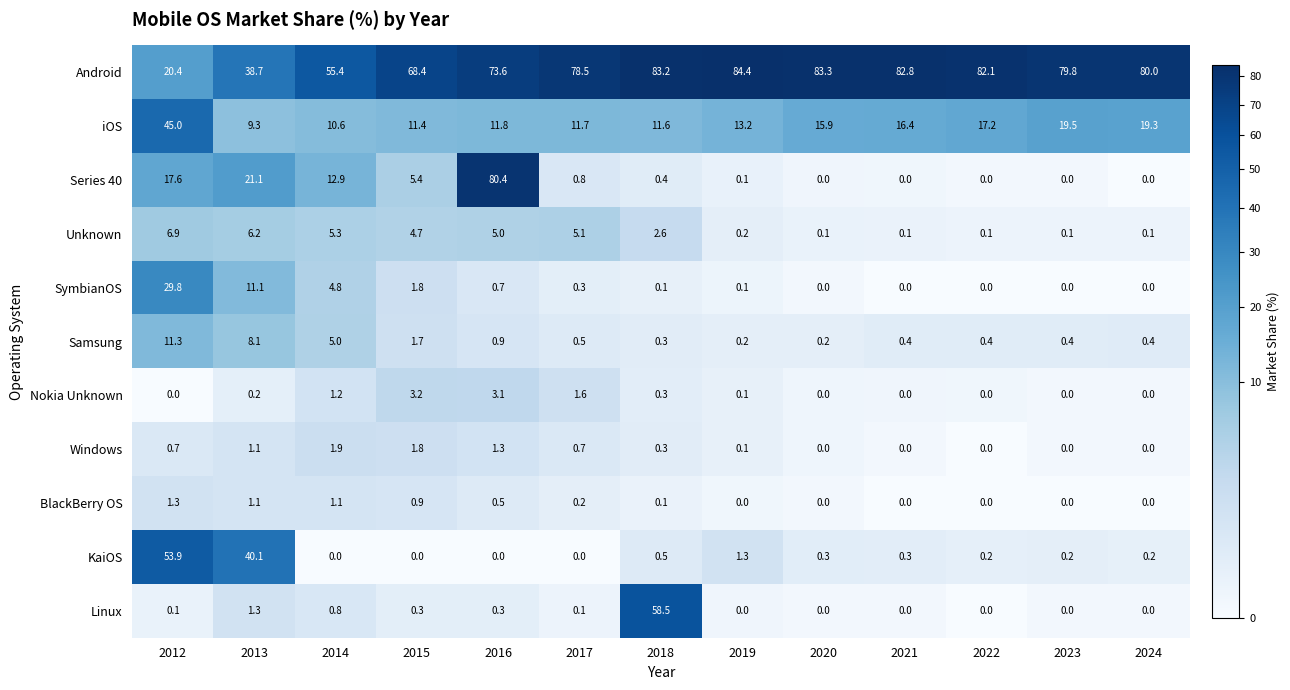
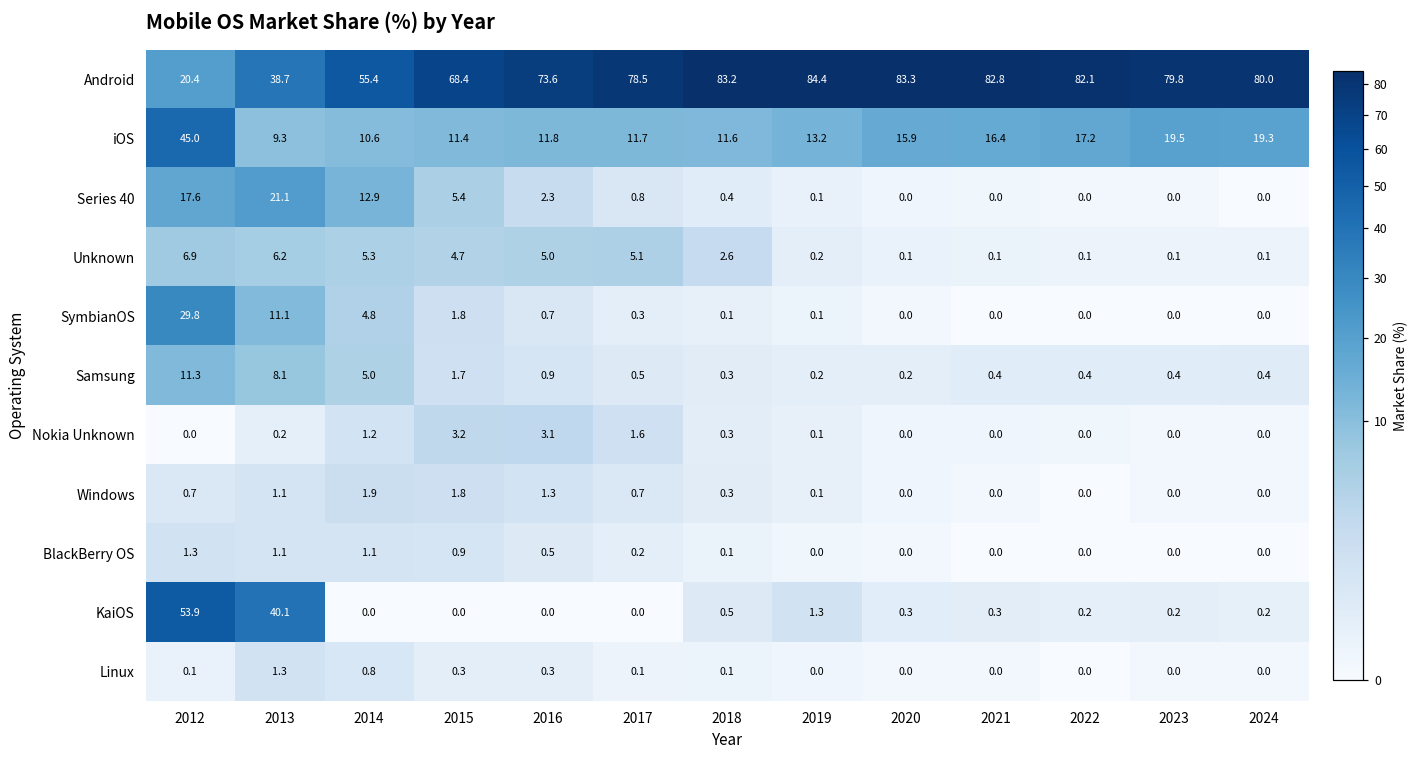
  {
    "Android": {
      "2012": 20.4,
      "2013": 38.7,
      "2014": 55.4,
      "2015": 68.4,
      "2016": 73.6,
      "2017": 78.5,
      "2018": 83.2,
      "2019": 84.4,
      "2020": 83.3,
      "2021": 82.8,
      "2022": 82.1,
      "2023": 79.8,
      "2024": 80.0
    },
    "iOS": {
      "2012": 45.0,
      "2013": 9.3,
      "2014": 10.6,
      "2015": 11.4,
      "2016": 11.8,
      "2017": 11.7,
      "2018": 11.6,
      "2019": 13.2,
      "2020": 15.9,
      "2021": 16.4,
      "2022": 17.2,
      "2023": 19.5,
      "2024": 19.3
    },
    "Series 40": {
      "2012": 17.6,
      "2013": 21.1,
      "2014": 12.9,
      "2015": 5.4,
-     "2016": 80.4,
+     "2016": 2.3,
      "2017": 0.8,
      "2018": 0.4,
      "2019": 0.1,
      "2020": 0.0,
      "2021": 0.0,
      "2022": 0.0,
      "2023": 0.0,
      "2024": 0.0
    },
    "Unknown": {
      "2012": 6.9,
      "2013": 6.2,
      "2014": 5.3,
      "2015": 4.7,
      "2016": 5.0,
      "2017": 5.1,
      "2018": 2.6,
      "2019": 0.2,
      "2020": 0.1,
      "2021": 0.1,
      "2022": 0.1,
      "2023": 0.1,
      "2024": 0.1
    },
    "SymbianOS": {
      "2012": 29.8,
      "2013": 11.1,
      "2014": 4.8,
      "2015": 1.8,
      "2016": 0.7,
      "2017": 0.3,
      "2018": 0.1,
      "2019": 0.1,
      "2020": 0.0,
      "2021": 0.0,
      "2022": 0.0,
      "2023": 0.0,
      "2024": 0.0
    },
    "Samsung": {
      "2012": 11.3,
      "2013": 8.1,
      "2014": 5.0,
      "2015": 1.7,
      "2016": 0.9,
      "2017": 0.5,
      "2018": 0.3,
      "2019": 0.2,
      "2020": 0.2,
      "2021": 0.4,
      "2022": 0.4,
      "2023": 0.4,
      "2024": 0.4
    },
    "Nokia Unknown": {
      "2012": 0.0,
      "2013": 0.2,
      "2014": 1.2,
      "2015": 3.2,
      "2016": 3.1,
      "2017": 1.6,
      "2018": 0.3,
      "2019": 0.1,
      "2020": 0.0,
      "2021": 0.0,
      "2022": 0.0,
      "2023": 0.0,
      "2024": 0.0
    },
    "Windows": {
      "2012": 0.7,
      "2013": 1.1,
      "2014": 1.9,
      "2015": 1.8,
      "2016": 1.3,
      "2017": 0.7,
      "2018": 0.3,
      "2019": 0.1,
      "2020": 0.0,
      "2021": 0.0,
      "2022": 0.0,
      "2023": 0.0,
      "2024": 0.0
    },
    "BlackBerry OS": {
      "2012": 1.3,
      "2013": 1.1,
      "2014": 1.1,
      "2015": 0.9,
      "2016": 0.5,
      "2017": 0.2,
      "2018": 0.1,
      "2019": 0.0,
      "2020": 0.0,
      "2021": 0.0,
      "2022": 0.0,
      "2023": 0.0,
      "2024": 0.0
    },
    "KaiOS": {
      "2012": 53.9,
      "2013": 40.1,
      "2014": 0.0,
      "2015": 0.0,
      "2016": 0.0,
      "2017": 0.0,
      "2018": 0.5,
      "2019": 1.3,
      "2020": 0.3,
      "2021": 0.3,
      "2022": 0.2,
      "2023": 0.2,
      "2024": 0.2
    },
    "Linux": {
      "2012": 0.1,
      "2013": 1.3,
      "2014": 0.8,
      "2015": 0.3,
      "2016": 0.3,
      "2017": 0.1,
-     "2018": 58.5,
+     "2018": 0.1,
      "2019": 0.0,
      "2020": 0.0,
      "2021": 0.0,
      "2022": 0.0,
      "2023": 0.0,
      "2024": 0.0
    }
  }
